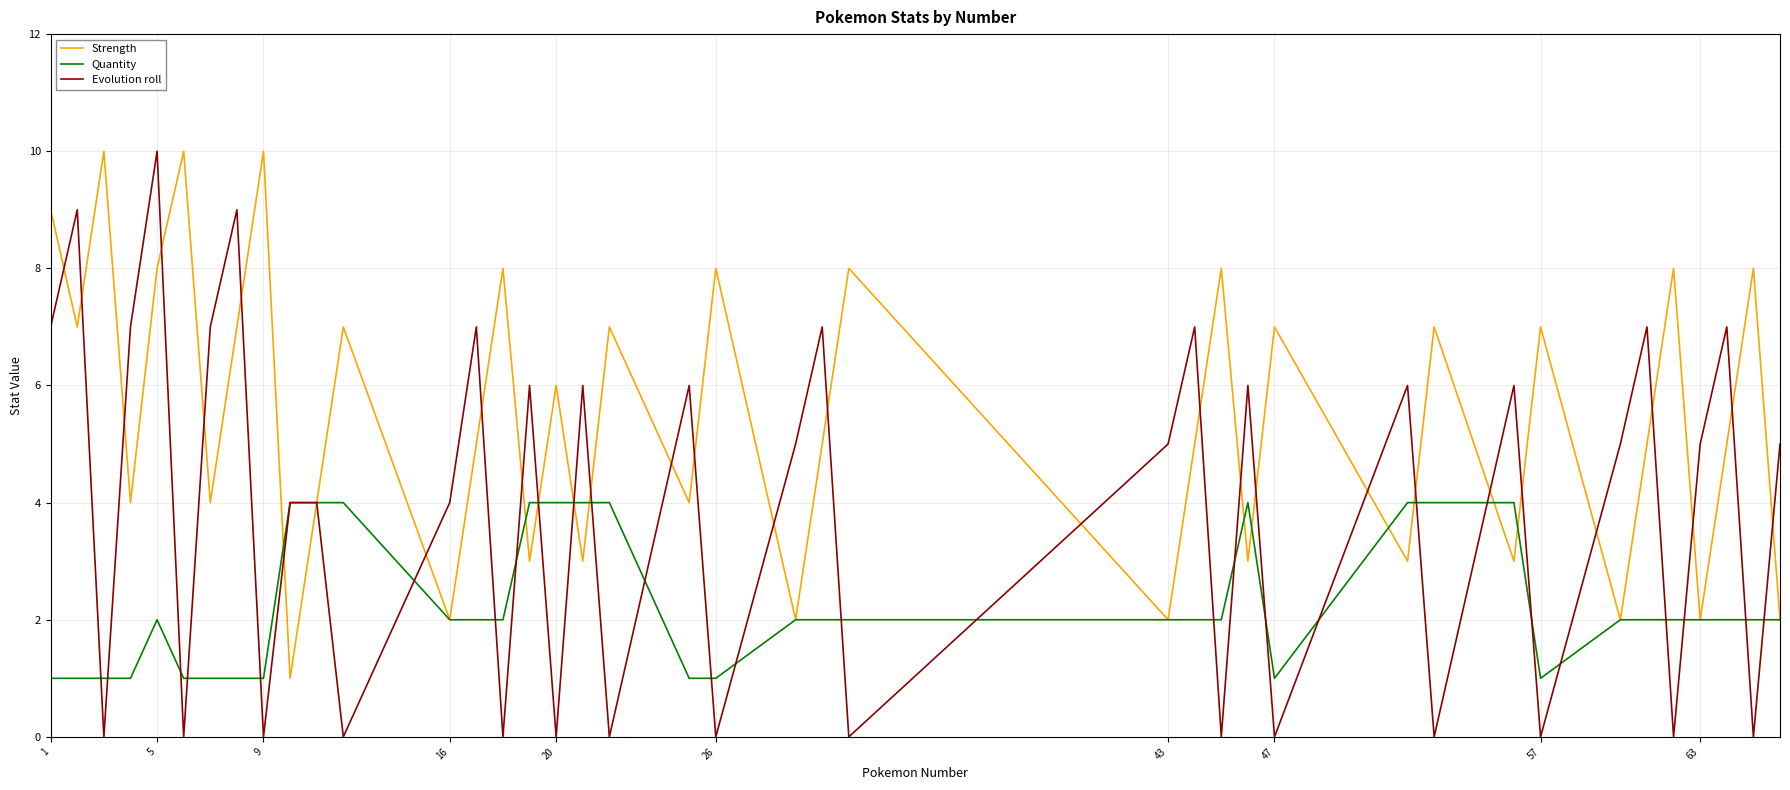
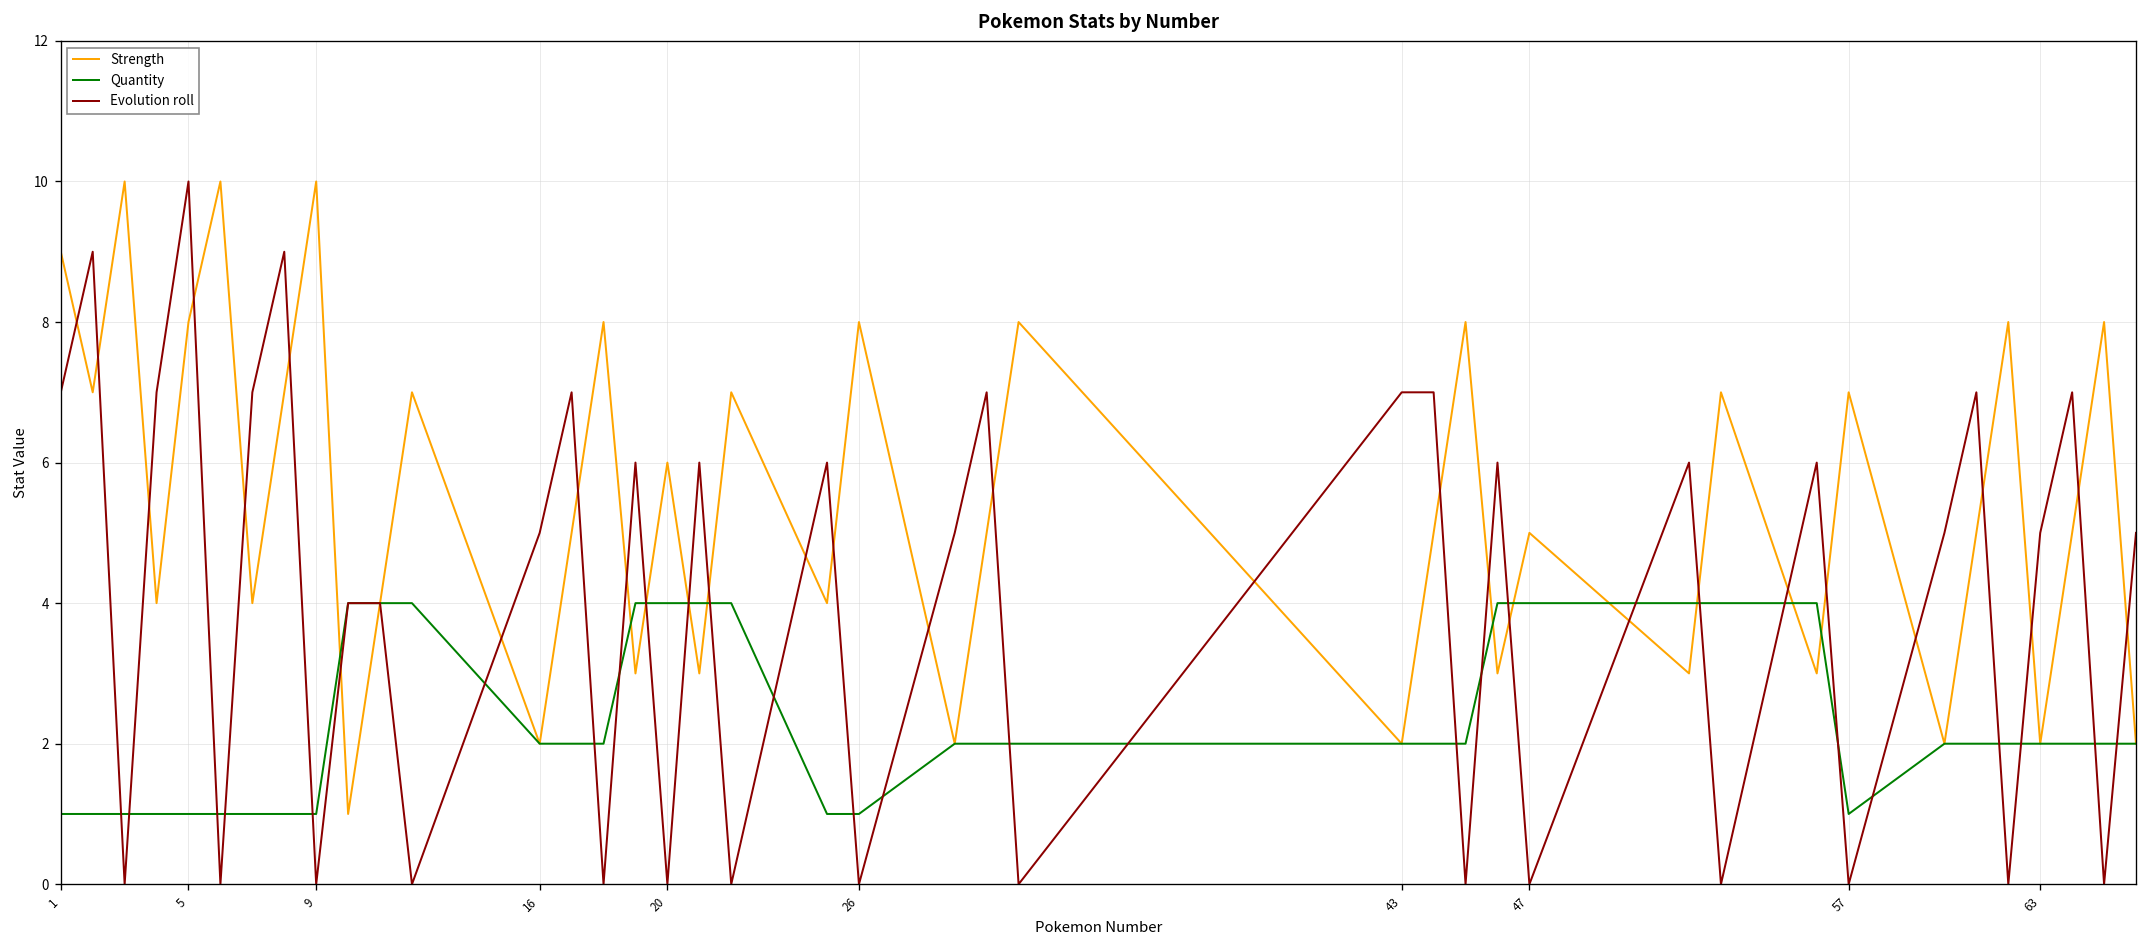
  {
    "Strength": {
      "1": 9,
      "5": 8,
      "9": 10,
      "20": 6,
      "26": 8,
-     "47": 7,
+     "47": 5,
      "57": 7
    },
    "Quantity": {
      "1": 1,
-     "5": 2,
+     "5": 1,
      "9": 1,
      "20": 4,
      "26": 1,
-     "47": 1,
+     "47": 4,
      "57": 1
    },
    "Evolution roll": {
      "1": 7,
      "5": 10,
      "9": 0,
-     "16": 4,
+     "16": 5,
      "20": 0,
      "26": 0,
-     "43": 5,
+     "43": 7,
      "47": 0,
      "57": 0,
      "63": 5
    }
  }
